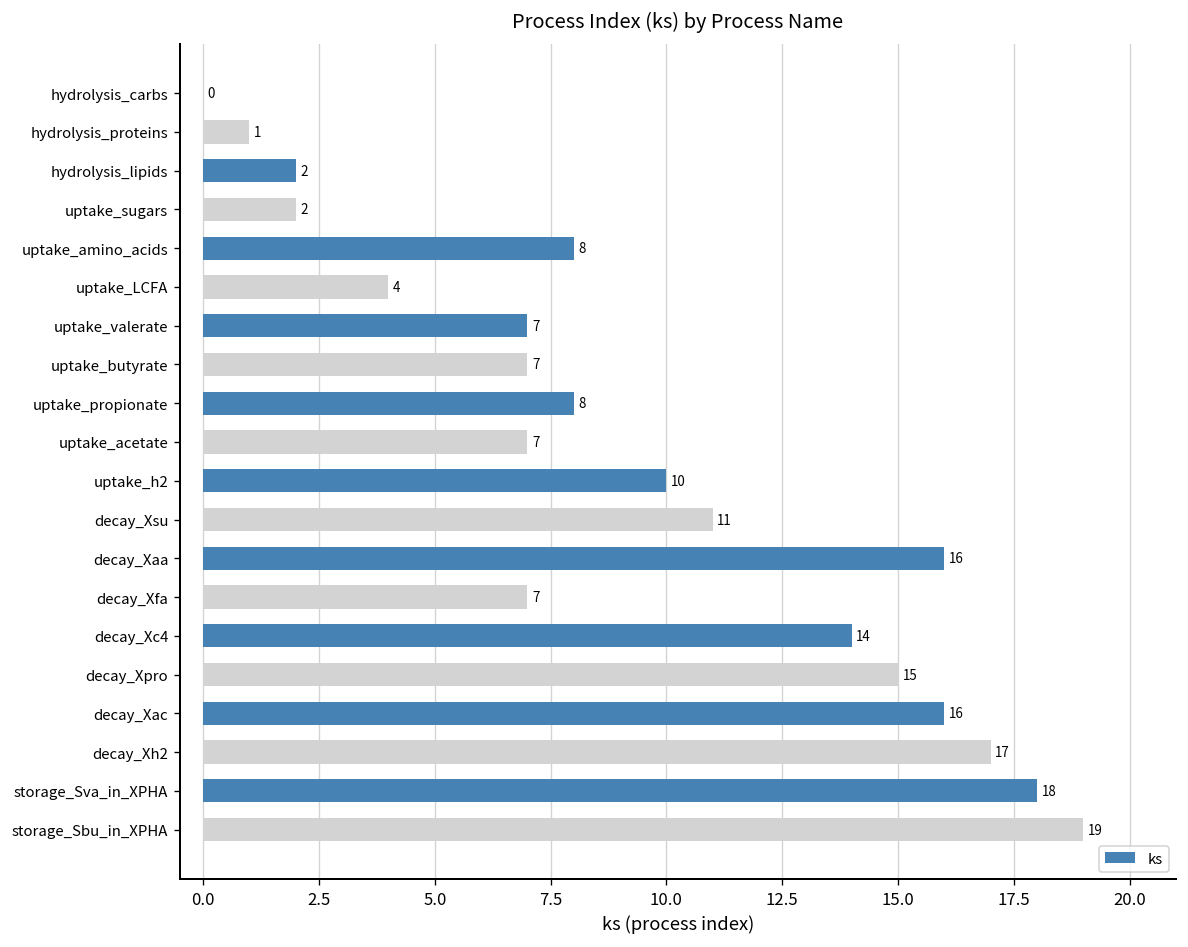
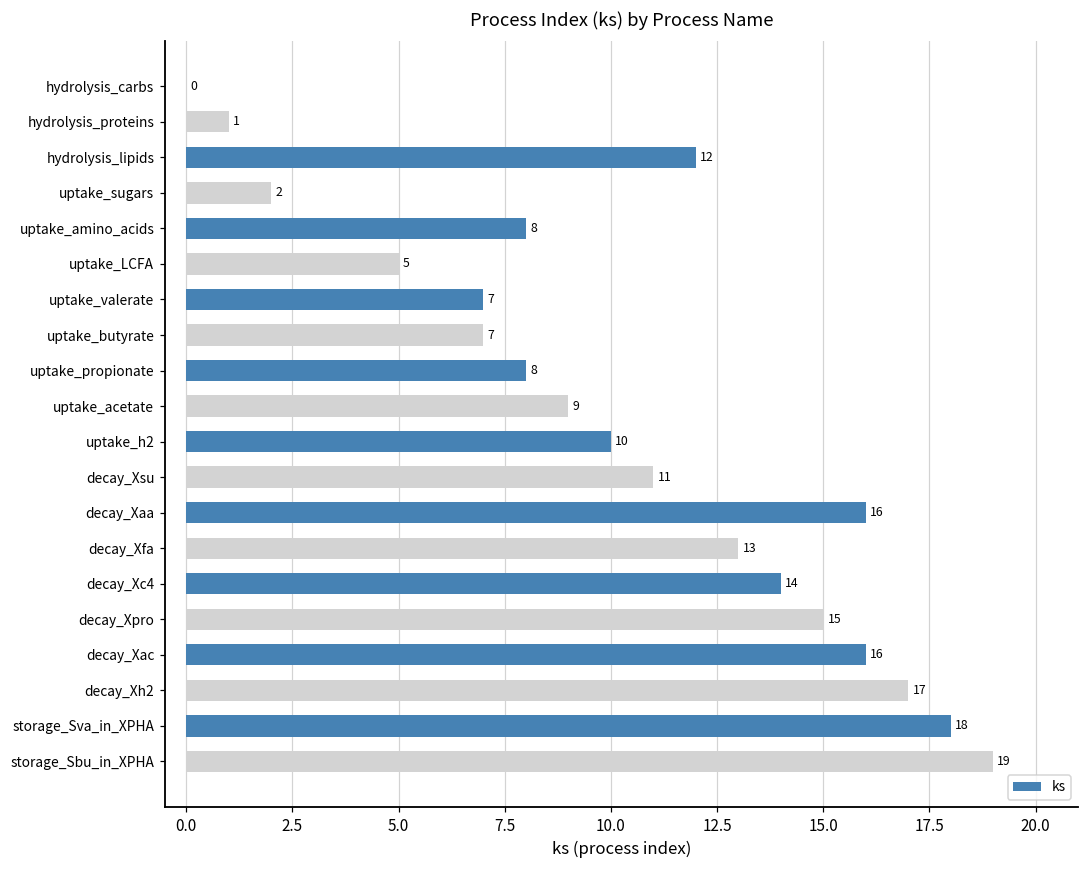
  {
    "hydrolysis_carbs": 0,
    "hydrolysis_proteins": 1,
-   "hydrolysis_lipids": 2,
+   "hydrolysis_lipids": 12,
    "uptake_sugars": 2,
    "uptake_amino_acids": 8,
-   "uptake_LCFA": 4,
+   "uptake_LCFA": 5,
    "uptake_valerate": 7,
    "uptake_butyrate": 7,
    "uptake_propionate": 8,
-   "uptake_acetate": 7,
+   "uptake_acetate": 9,
    "uptake_h2": 10,
    "decay_Xsu": 11,
    "decay_Xaa": 16,
-   "decay_Xfa": 7,
+   "decay_Xfa": 13,
    "decay_Xc4": 14,
    "decay_Xpro": 15,
    "decay_Xac": 16,
    "decay_Xh2": 17,
    "storage_Sva_in_XPHA": 18,
    "storage_Sbu_in_XPHA": 19
  }
